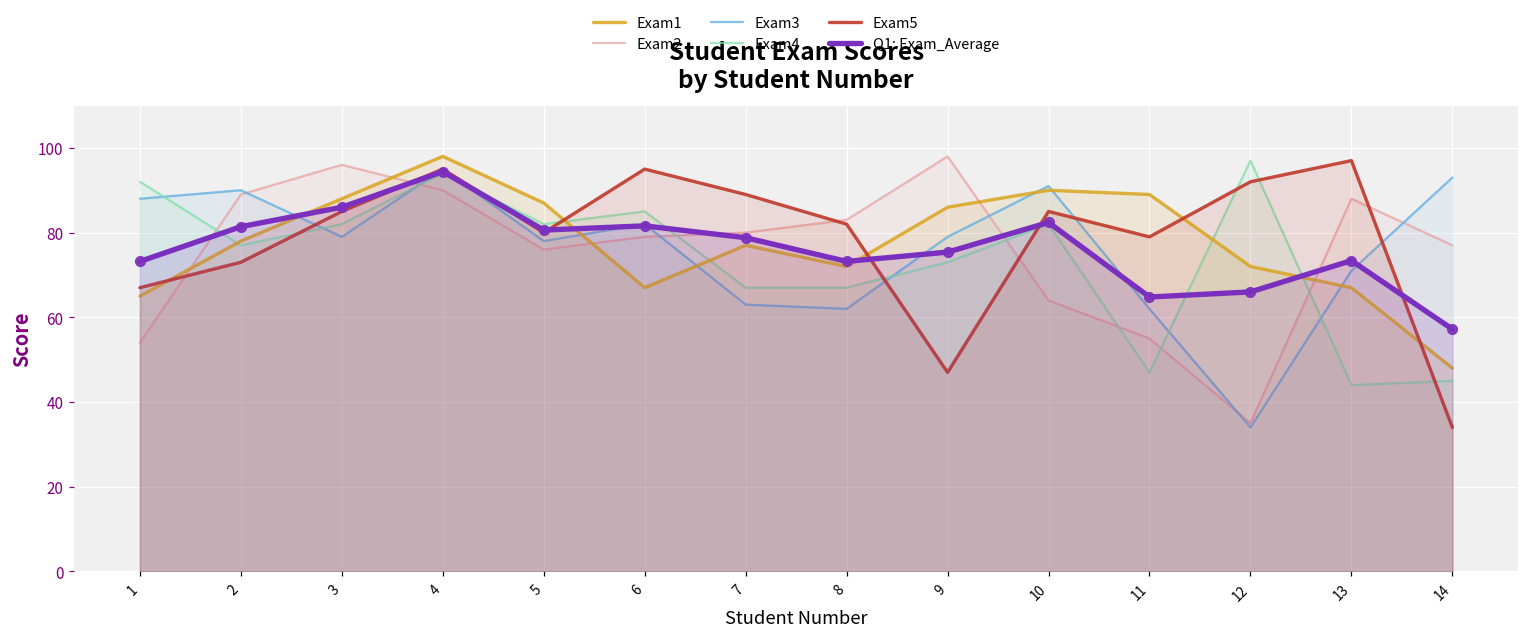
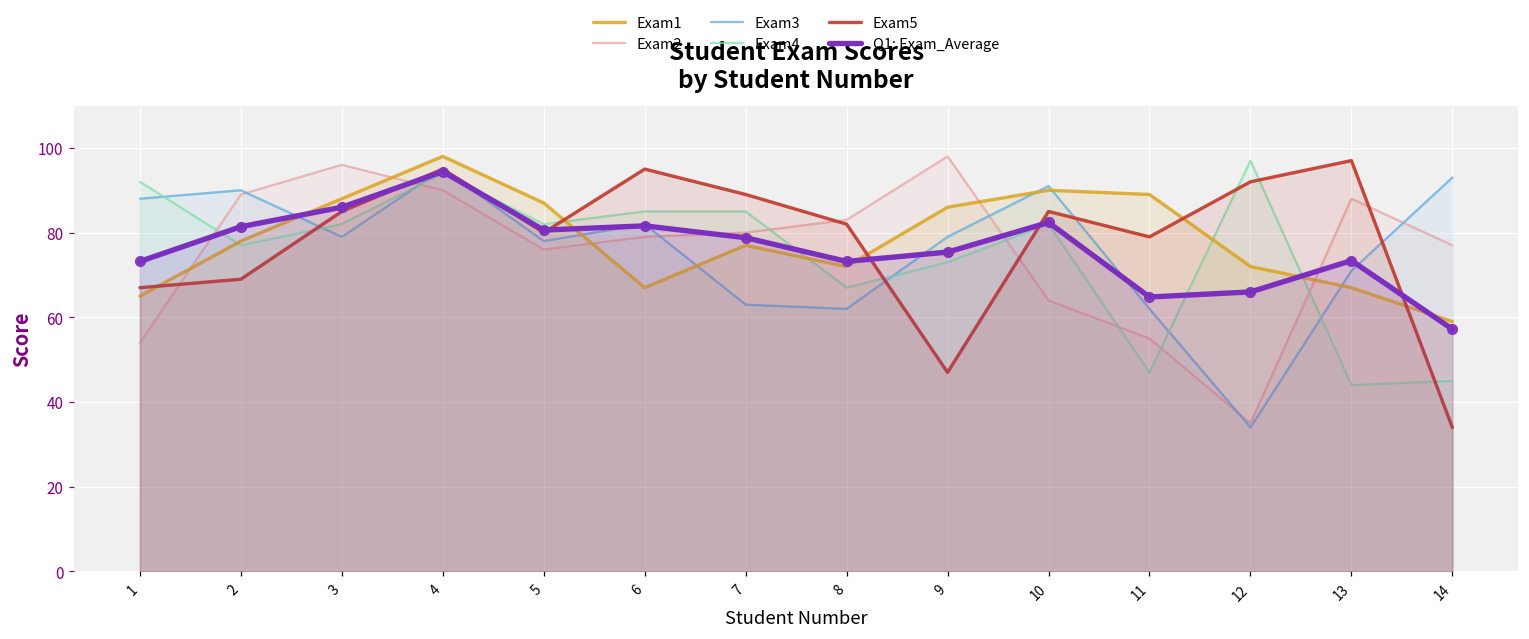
  {
    "Exam1": {
      "1": 65,
      "2": 78,
      "3": 88,
      "4": 98,
      "5": 87,
      "6": 67,
      "7": 77,
      "8": 72,
      "9": 86,
      "10": 90,
      "11": 89,
      "12": 72,
      "13": 67,
-     "14": 48
+     "14": 59
    },
    "Exam2": {
      "1": 54,
      "2": 89,
      "3": 96,
      "4": 90,
      "5": 76,
      "6": 79,
      "7": 80,
      "8": 83,
      "9": 98,
      "10": 64,
      "11": 55,
      "12": 35,
      "13": 88,
      "14": 77
    },
    "Exam3": {
      "1": 88,
      "2": 90,
      "3": 79,
      "5": 78,
      "7": 63,
      "8": 62,
      "9": 79,
      "10": 91,
      "11": 62,
      "12": 34,
      "13": 71,
      "14": 93
    },
    "Exam4": {
      "1": 92,
      "2": 77,
      "3": 82,
      "5": 82,
      "6": 85,
-     "7": 67,
+     "7": 85,
      "8": 67,
      "9": 73,
      "11": 47,
      "12": 97,
      "13": 44,
      "14": 45
    },
    "Exam5": {
      "1": 67,
-     "2": 73,
+     "2": 69,
      "3": 85,
      "6": 95,
      "7": 89,
      "8": 82,
      "9": 47,
      "10": 85,
      "11": 79,
      "12": 92,
      "13": 97,
      "14": 34
    },
    "Q1: Exam_Average": {
      "1": 73,
      "2": 81,
      "3": 86,
      "7": 79,
      "8": 73,
      "9": 75,
      "11": 65,
      "12": 66,
      "13": 73,
      "14": 57
    }
  }
